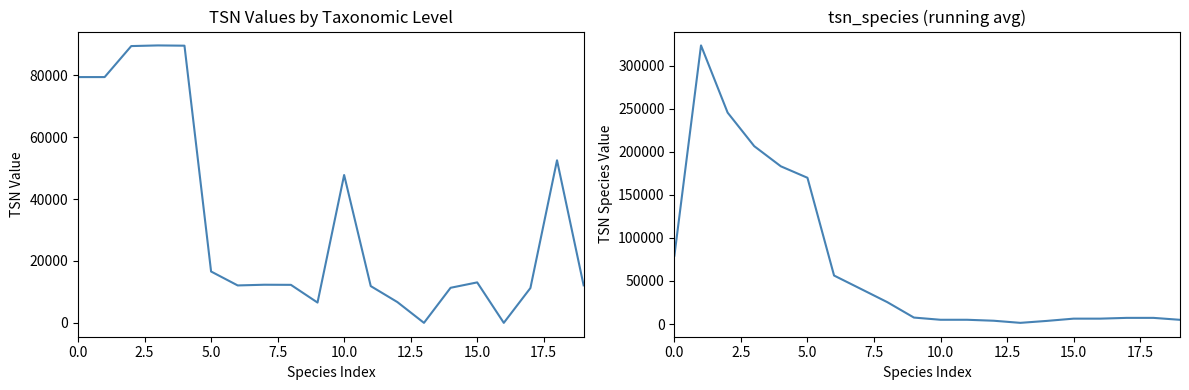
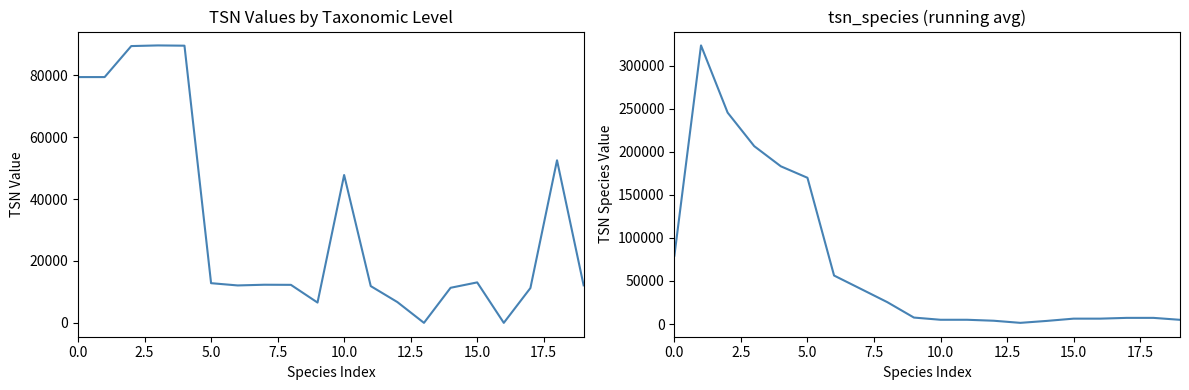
  {
    "TSN Values by Taxonomic Level": {
      "0.0": 79000,
-     "5.0": 17000,
+     "5.0": 13000,
      "10.0": 48000,
      "15.0": 13000
    },
    "tsn_species (running avg)": {
      "0.0": 80000,
      "5.0": 170000,
      "10.0": 0,
      "15.0": 10000
    }
  }
